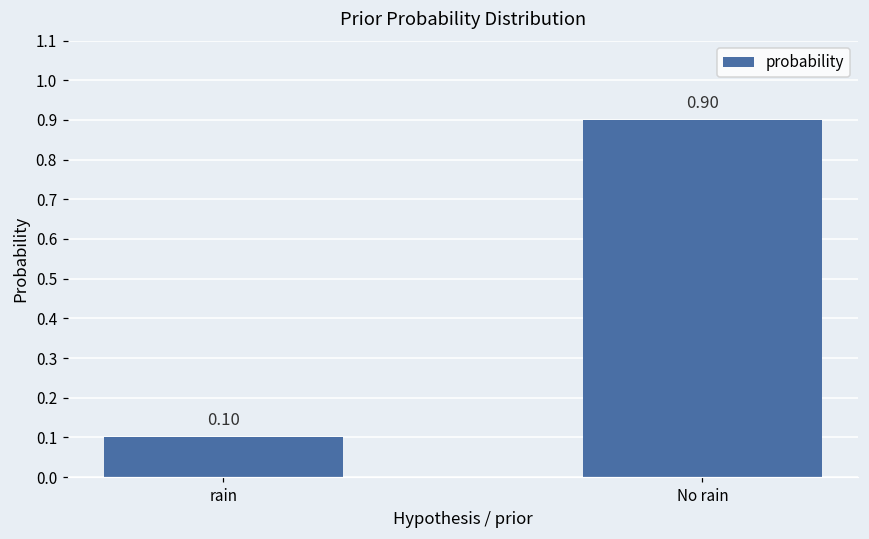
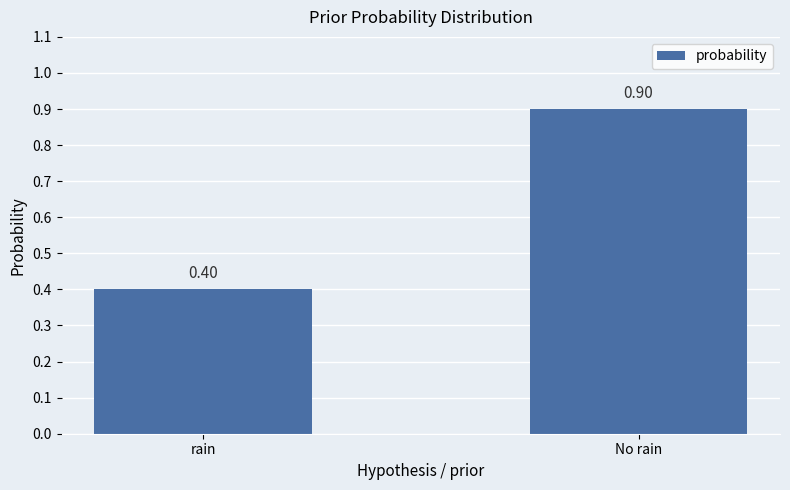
  {
-   "rain": 0.10,
+   "rain": 0.40,
    "No rain": 0.90
  }
